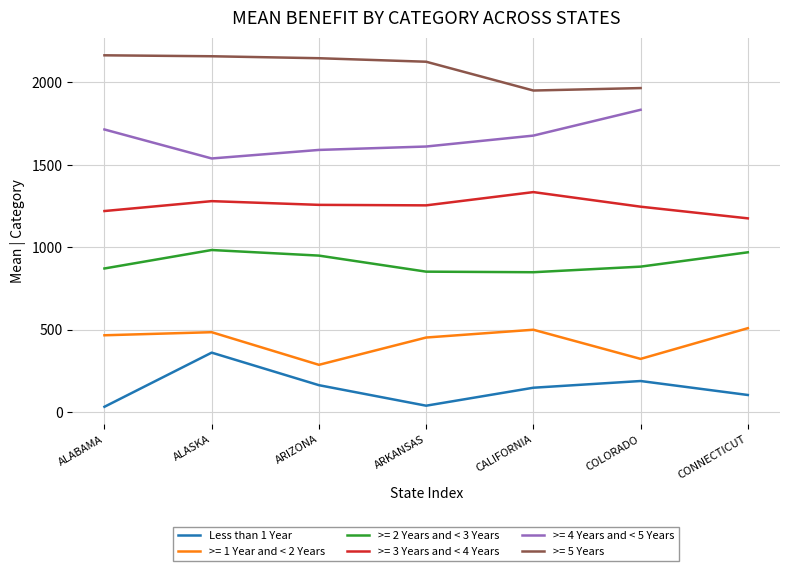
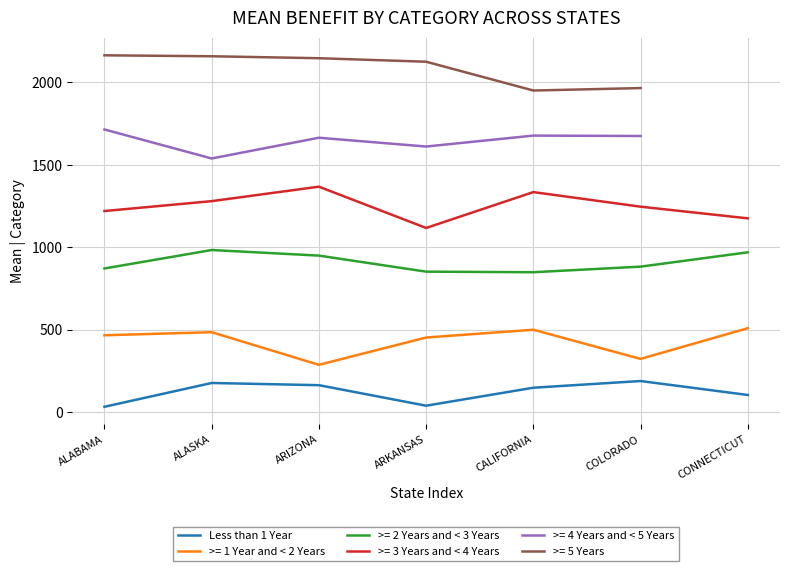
  {
    "Less than 1 Year": {
      "ALABAMA": 30,
-     "ALASKA": 360,
+     "ALASKA": 180,
      "ARIZONA": 160,
      "ARKANSAS": 40,
      "CALIFORNIA": 150,
      "COLORADO": 190,
      "CONNECTICUT": 100
    },
    ">= 1 Year and < 2 Years": {
      "ALABAMA": 470,
      "ALASKA": 480,
      "ARIZONA": 290,
      "ARKANSAS": 450,
      "CALIFORNIA": 500,
      "COLORADO": 320,
      "CONNECTICUT": 510
    },
    ">= 2 Years and < 3 Years": {
      "ALABAMA": 870,
      "ALASKA": 980,
      "ARIZONA": 950,
      "ARKANSAS": 850,
      "CALIFORNIA": 850,
      "COLORADO": 880,
      "CONNECTICUT": 970
    },
    ">= 3 Years and < 4 Years": {
      "ALABAMA": 1220,
      "ALASKA": 1280,
-     "ARIZONA": 1260,
-     "ARKANSAS": 1250,
+     "ARIZONA": 1370,
+     "ARKANSAS": 1120,
      "CALIFORNIA": 1330,
      "COLORADO": 1250,
      "CONNECTICUT": 1180
    },
    ">= 4 Years and < 5 Years": {
      "ALABAMA": 1710,
      "ALASKA": 1540,
-     "ARIZONA": 1590,
+     "ARIZONA": 1660,
      "ARKANSAS": 1610,
      "CALIFORNIA": 1680,
-     "COLORADO": 1830
+     "COLORADO": 1680
    },
    ">= 5 Years": {
      "ALABAMA": 2160,
      "ALASKA": 2160,
      "ARIZONA": 2150,
      "ARKANSAS": 2130,
      "CALIFORNIA": 1950,
      "COLORADO": 1970
    }
  }
